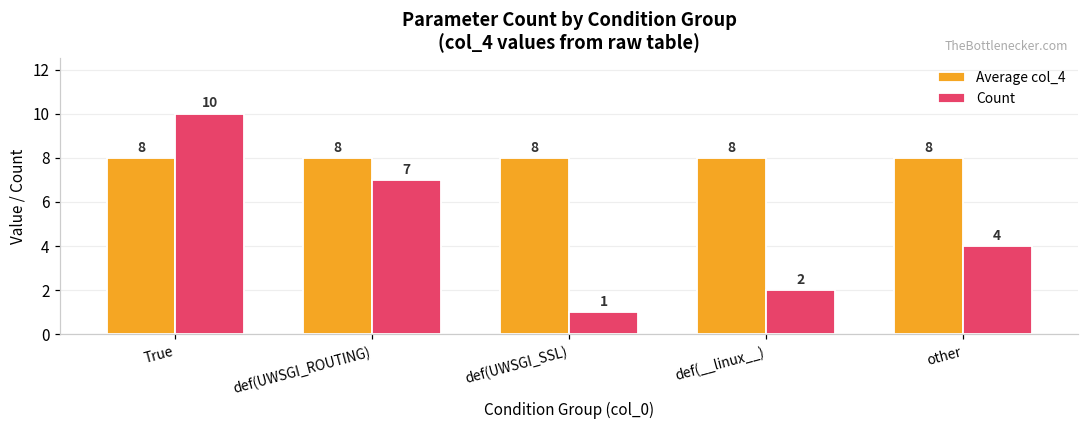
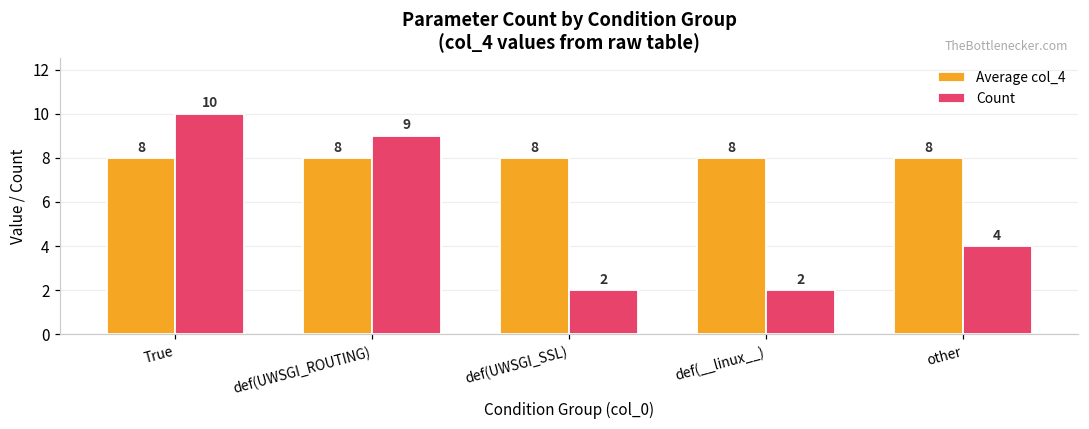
  {
    "Average col_4": {
      "True": 8,
      "def(UWSGI_ROUTING)": 8,
      "def(UWSGI_SSL)": 8,
      "def(__linux__)": 8,
      "other": 8
    },
    "Count": {
      "True": 10,
-     "def(UWSGI_ROUTING)": 7,
-     "def(UWSGI_SSL)": 1,
+     "def(UWSGI_ROUTING)": 9,
+     "def(UWSGI_SSL)": 2,
      "def(__linux__)": 2,
      "other": 4
    }
  }
